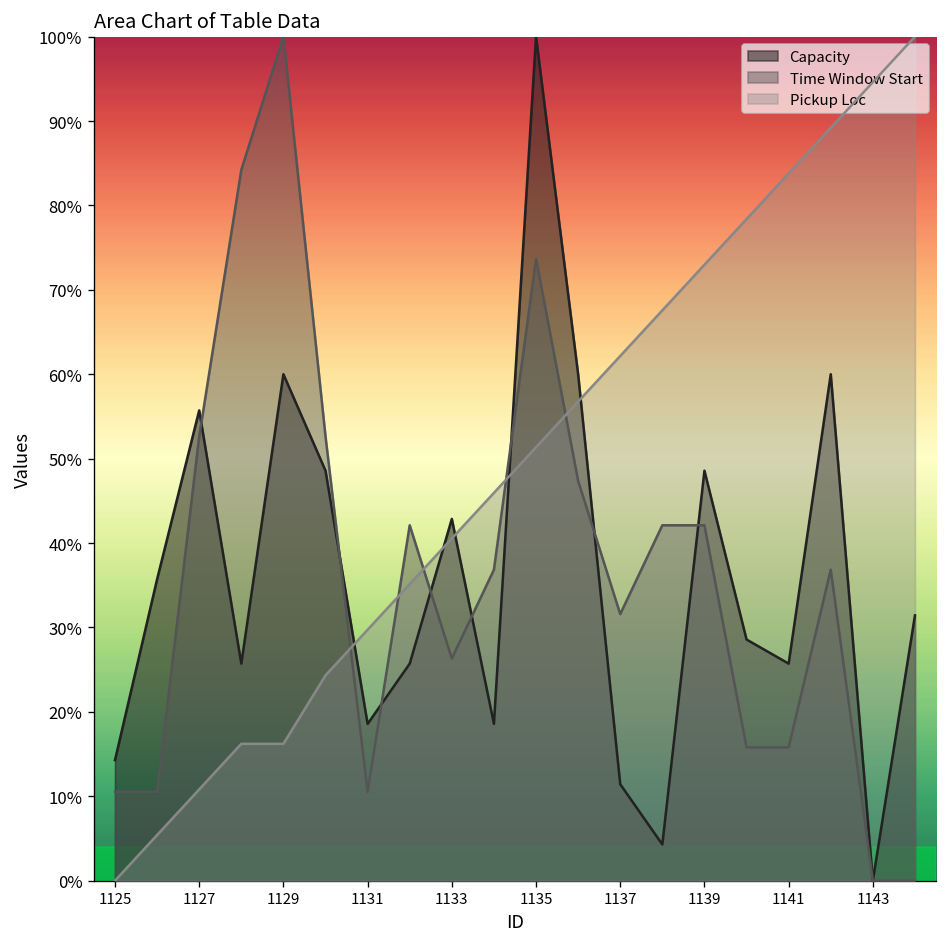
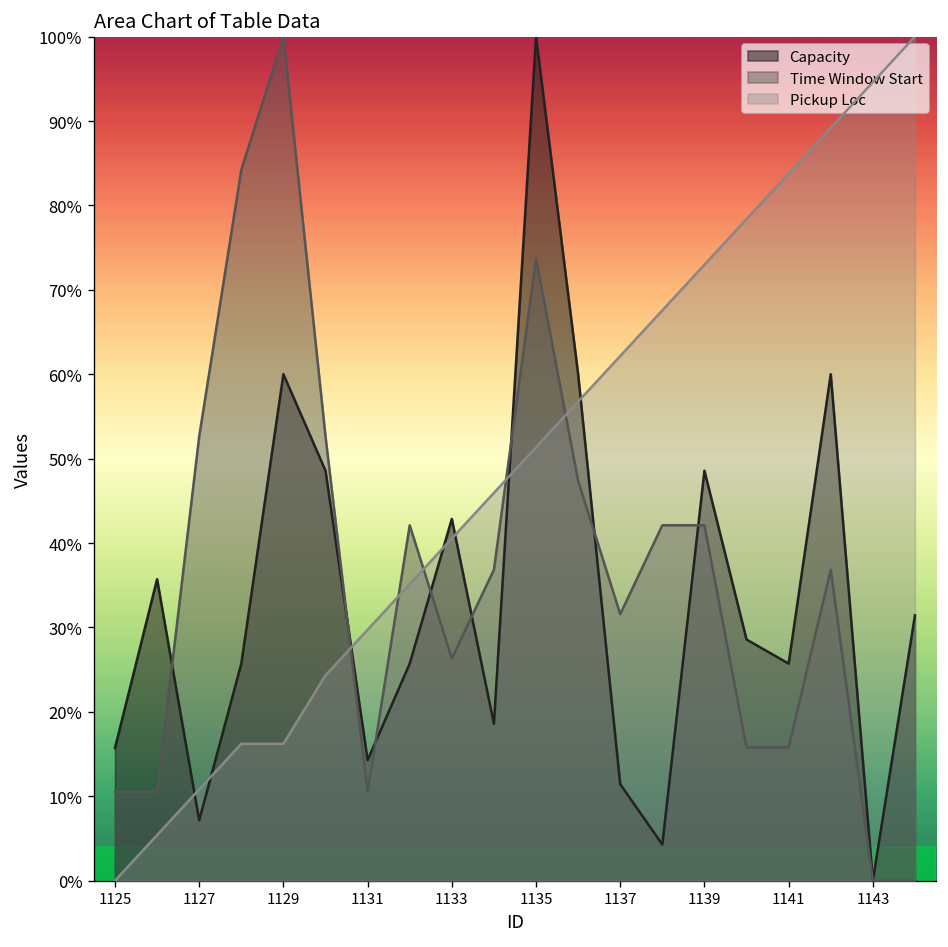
  {
    "Capacity": {
-     "1125": "14%",
-     "1127": "56%",
+     "1125": "16%",
+     "1127": "7%",
      "1129": "60%",
-     "1131": "19%",
+     "1131": "14%",
      "1133": "43%",
      "1135": "100%",
      "1137": "11%",
      "1139": "49%",
      "1141": "26%"
    },
    "Time Window Start": {
      "1125": "11%",
      "1127": "53%",
      "1129": "100%",
      "1131": "11%",
      "1133": "26%",
      "1135": "74%",
      "1137": "32%",
      "1139": "42%",
      "1141": "16%"
    },
    "Pickup Loc": {
      "1127": "11%",
      "1129": "16%",
      "1131": "30%",
      "1133": "41%",
      "1135": "51%",
      "1137": "62%",
      "1139": "73%",
      "1141": "84%"
    }
  }
